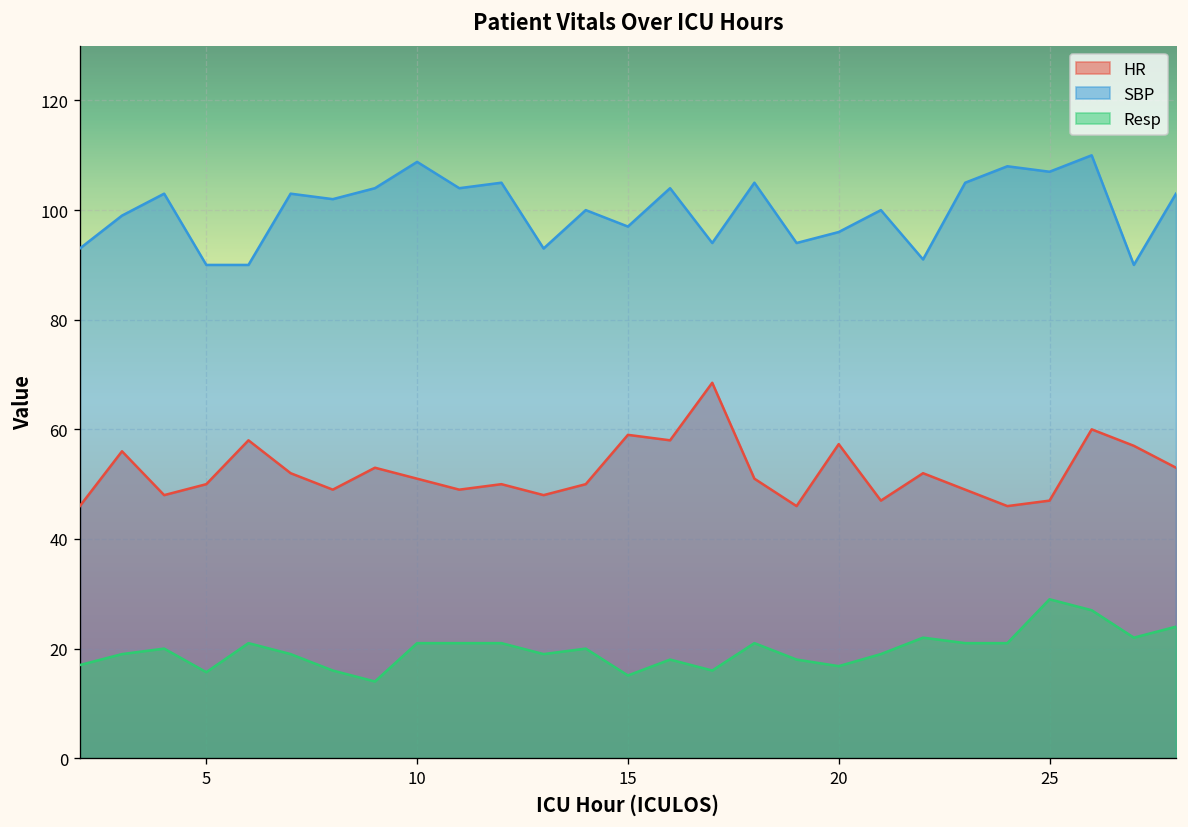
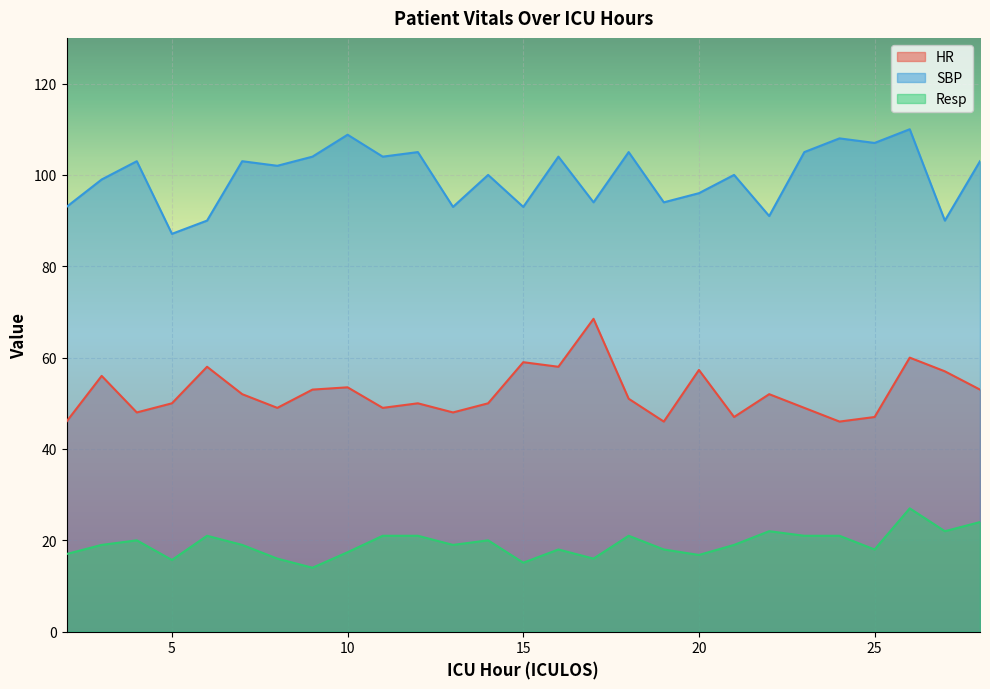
  {
    "HR": {
      "5": 50,
-     "10": 51,
+     "10": 54,
      "15": 59,
      "20": 57,
      "25": 47
    },
    "SBP": {
-     "5": 90,
+     "5": 87,
      "10": 109,
-     "15": 97,
+     "15": 93,
      "20": 96,
      "25": 107
    },
    "Resp": {
      "5": 16,
-     "10": 21,
+     "10": 17,
      "15": 15,
      "20": 17,
-     "25": 29
+     "25": 18
    }
  }
